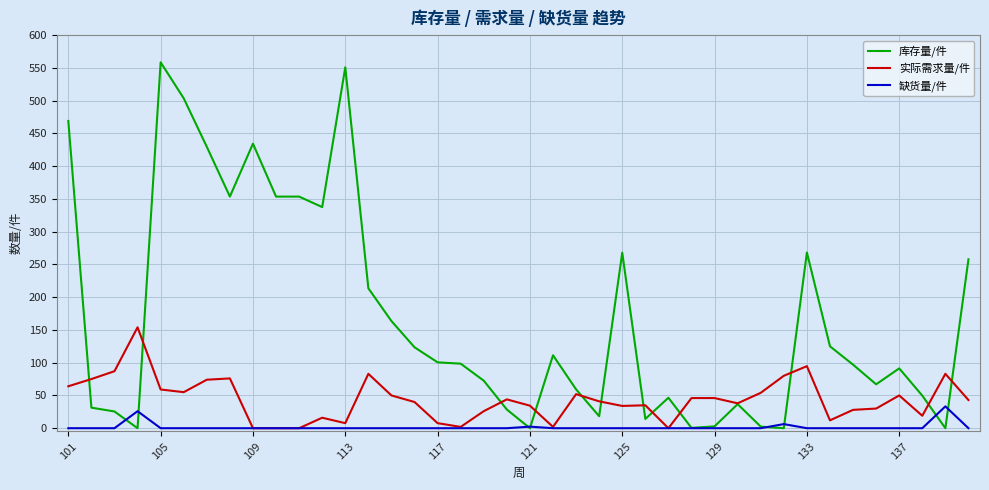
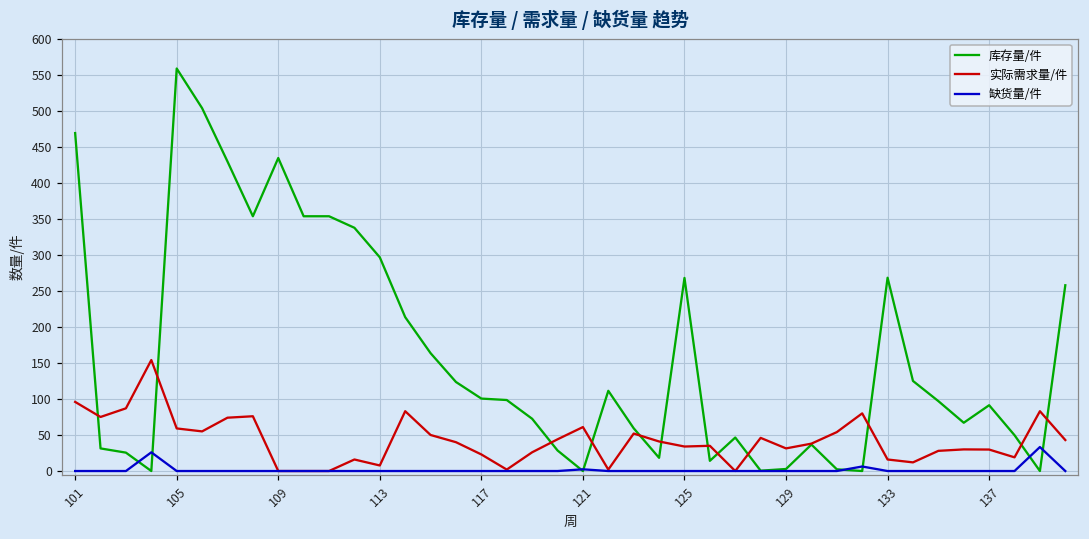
  {
    "库存量/件": {
      "101": 470,
      "105": 560,
      "109": 430,
-     "113": 550,
+     "113": 300,
      "117": 100,
      "125": 270,
      "133": 270,
      "137": 90
    },
    "实际需求量/件": {
-     "101": 60,
+     "101": 100,
      "105": 60,
      "113": 10,
-     "117": 10,
-     "121": 30,
+     "117": 20,
+     "121": 60,
      "125": 30,
-     "129": 50,
-     "133": 90,
-     "137": 50
+     "129": 30,
+     "133": 20,
+     "137": 30
    },
    "缺货量/件": {
      "101": 0,
      "105": 0,
      "113": 0,
      "117": 0,
      "125": 0,
      "133": 0,
      "137": 0
    }
  }
